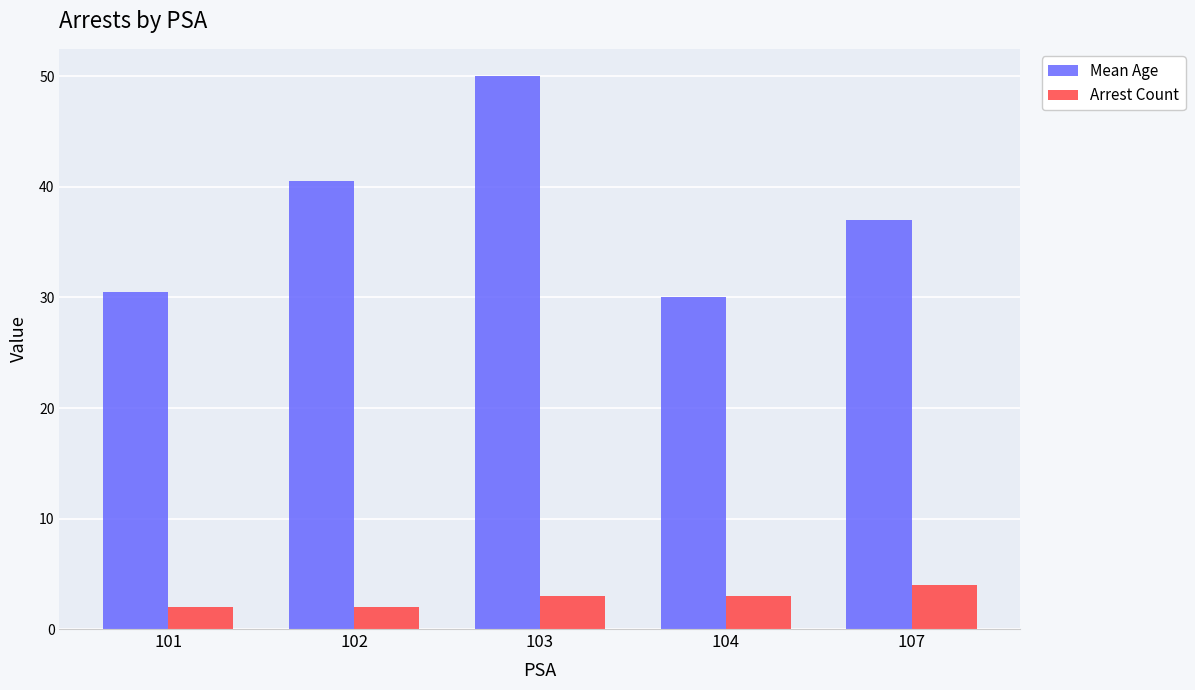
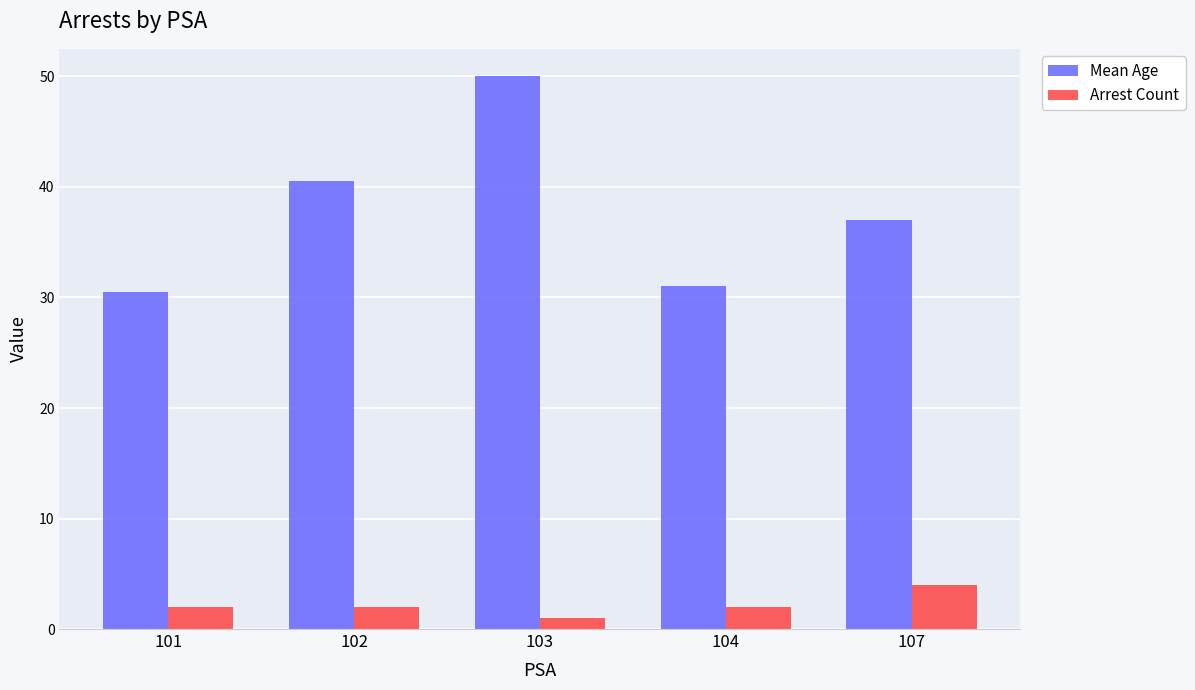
  {
    "Mean Age": {
      "101": 30.5,
      "102": 40.5,
      "103": 50,
-     "104": 30,
+     "104": 31,
      "107": 37
    },
    "Arrest Count": {
      "101": 2,
      "102": 2,
-     "103": 3,
-     "104": 3,
+     "103": 1,
+     "104": 2,
      "107": 4
    }
  }
